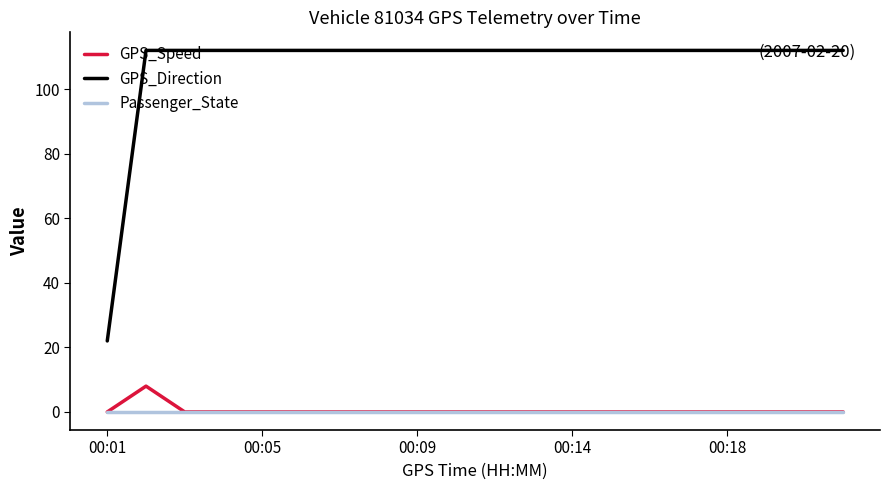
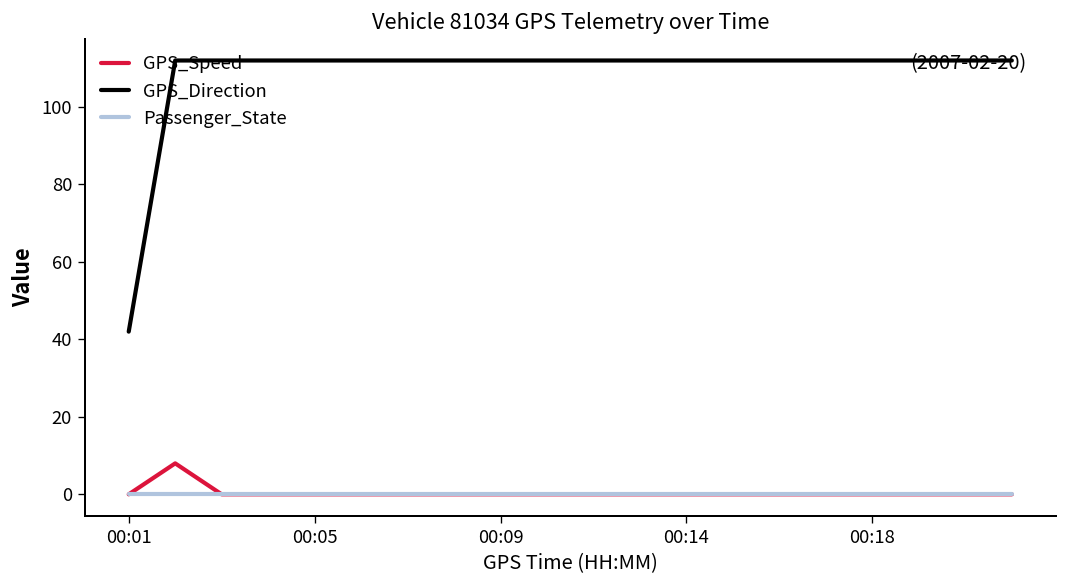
  {
    "GPS_Direction": {
-     "00:01": 22,
+     "00:01": 42,
      "00:05": 112,
      "00:09": 112,
      "00:14": 112,
      "00:18": 112
    }
  }
